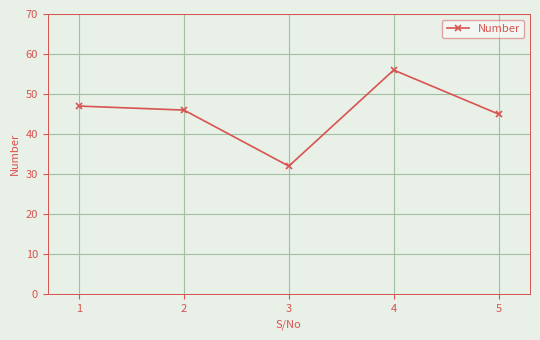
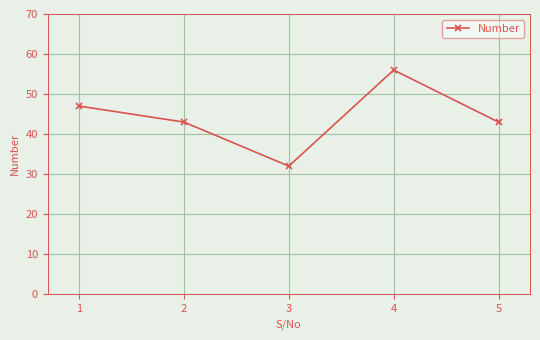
  {
    "1": 47,
-   "2": 46,
+   "2": 43,
    "3": 32,
    "4": 56,
-   "5": 45
+   "5": 43
  }
